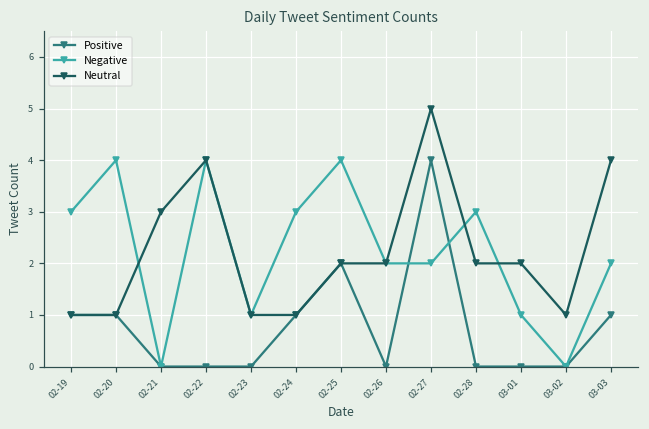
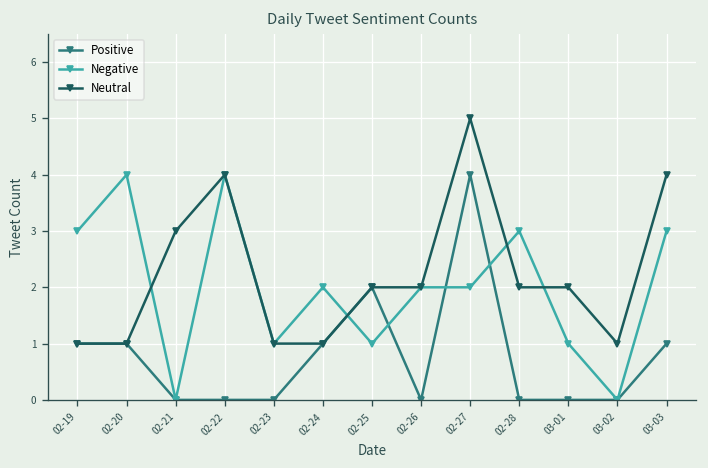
  {
    "Negative": {
      "02-19": 3,
      "02-20": 4,
-     "02-24": 3,
-     "02-25": 4,
+     "02-24": 2,
+     "02-25": 1,
      "02-27": 2,
      "02-28": 3,
      "03-01": 1,
-     "03-03": 2
+     "03-03": 3
    }
  }
